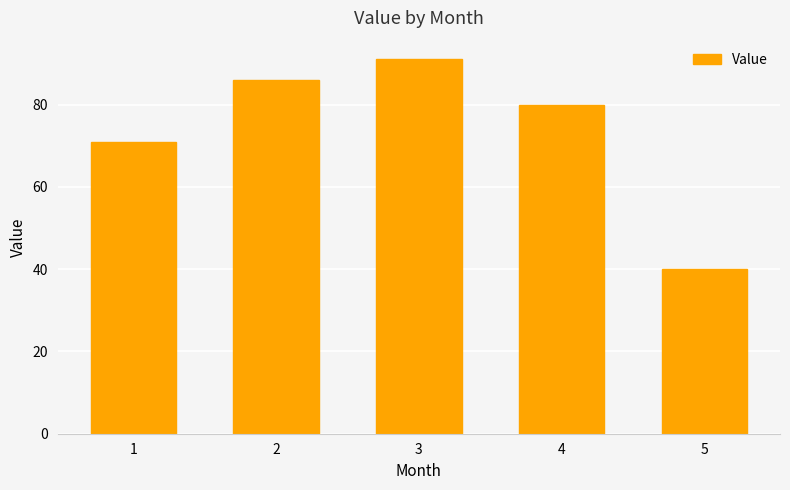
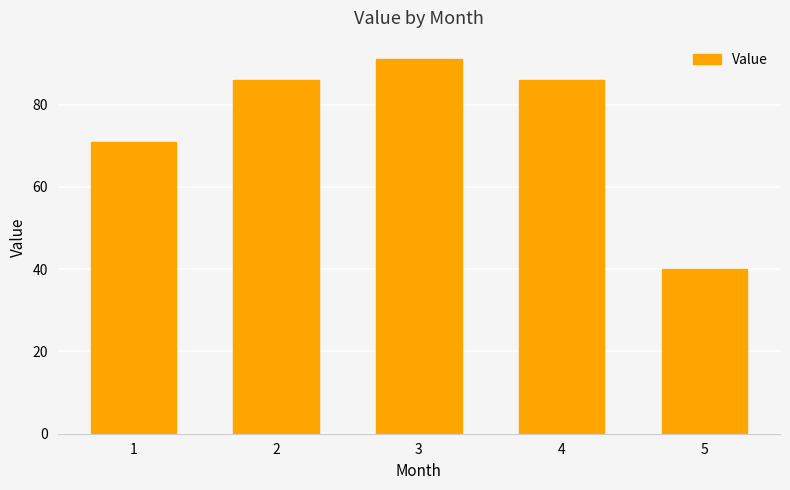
  {
    "1": 71,
    "2": 86,
    "3": 91,
-   "4": 80,
+   "4": 86,
    "5": 40
  }
